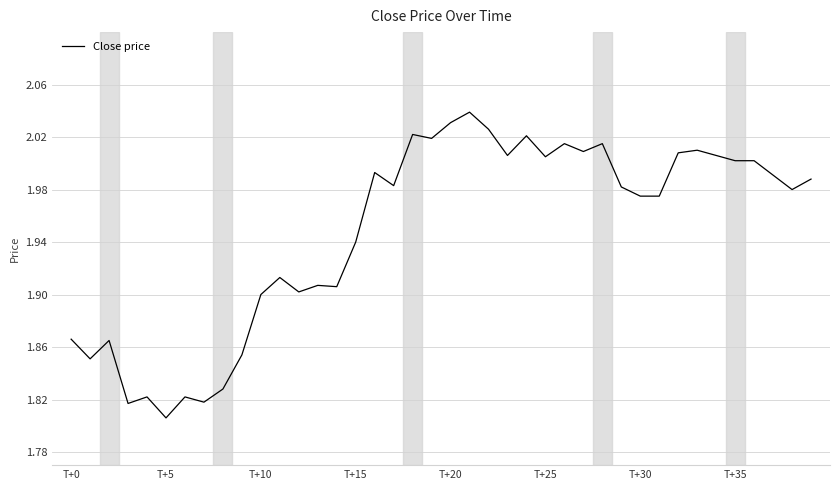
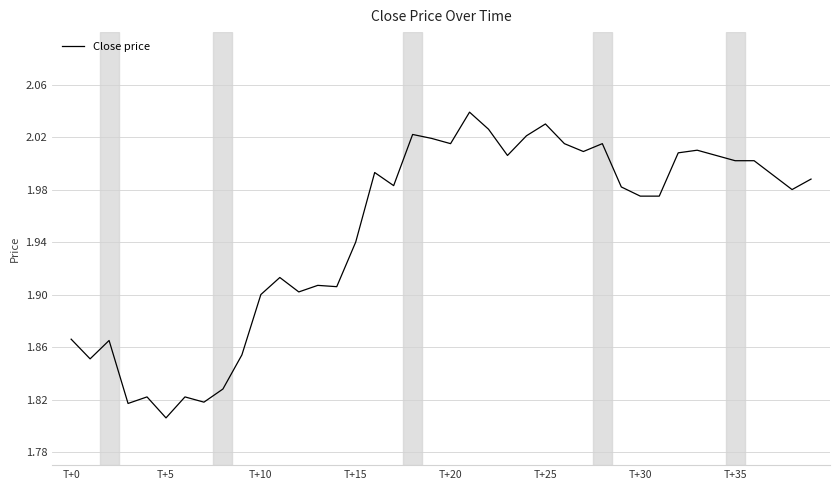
  {
    "T+0": 1.866,
    "T+5": 1.806,
    "T+10": 1.900,
    "T+15": 1.940,
-   "T+20": 2.031,
-   "T+25": 2.005,
+   "T+20": 2.015,
+   "T+25": 2.030,
    "T+30": 1.975,
    "T+35": 2.002
  }
